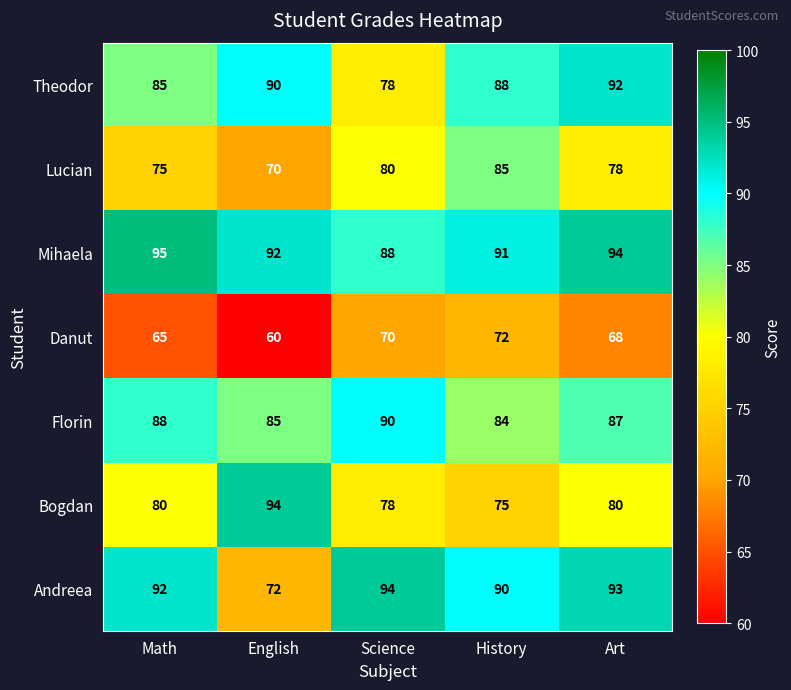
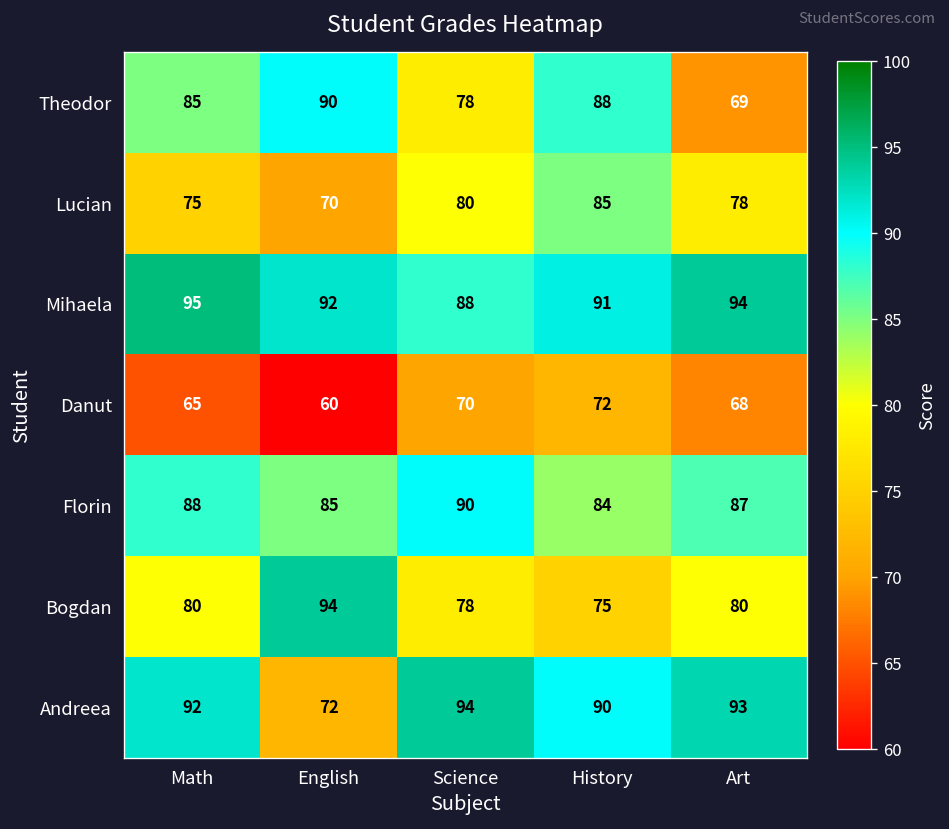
  {
    "Theodor": {
      "Math": 85,
      "English": 90,
      "Science": 78,
      "History": 88,
-     "Art": 92
+     "Art": 69
    },
    "Lucian": {
      "Math": 75,
      "English": 70,
      "Science": 80,
      "History": 85,
      "Art": 78
    },
    "Mihaela": {
      "Math": 95,
      "English": 92,
      "Science": 88,
      "History": 91,
      "Art": 94
    },
    "Danut": {
      "Math": 65,
      "English": 60,
      "Science": 70,
      "History": 72,
      "Art": 68
    },
    "Florin": {
      "Math": 88,
      "English": 85,
      "Science": 90,
      "History": 84,
      "Art": 87
    },
    "Bogdan": {
      "Math": 80,
      "English": 94,
      "Science": 78,
      "History": 75,
      "Art": 80
    },
    "Andreea": {
      "Math": 92,
      "English": 72,
      "Science": 94,
      "History": 90,
      "Art": 93
    }
  }
